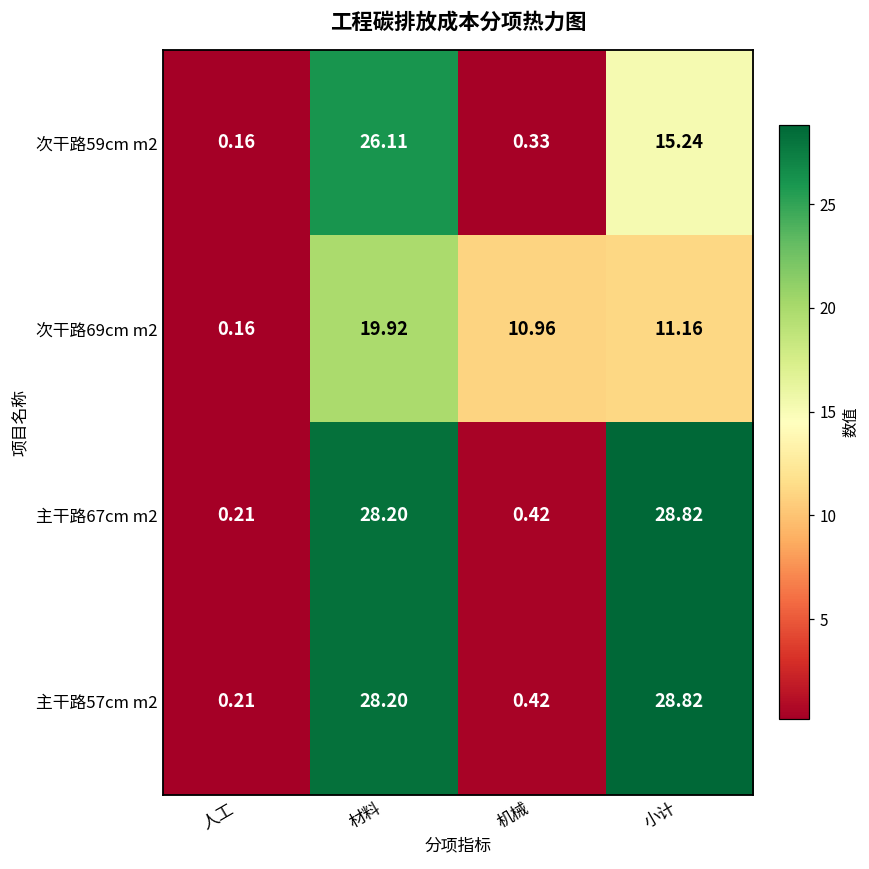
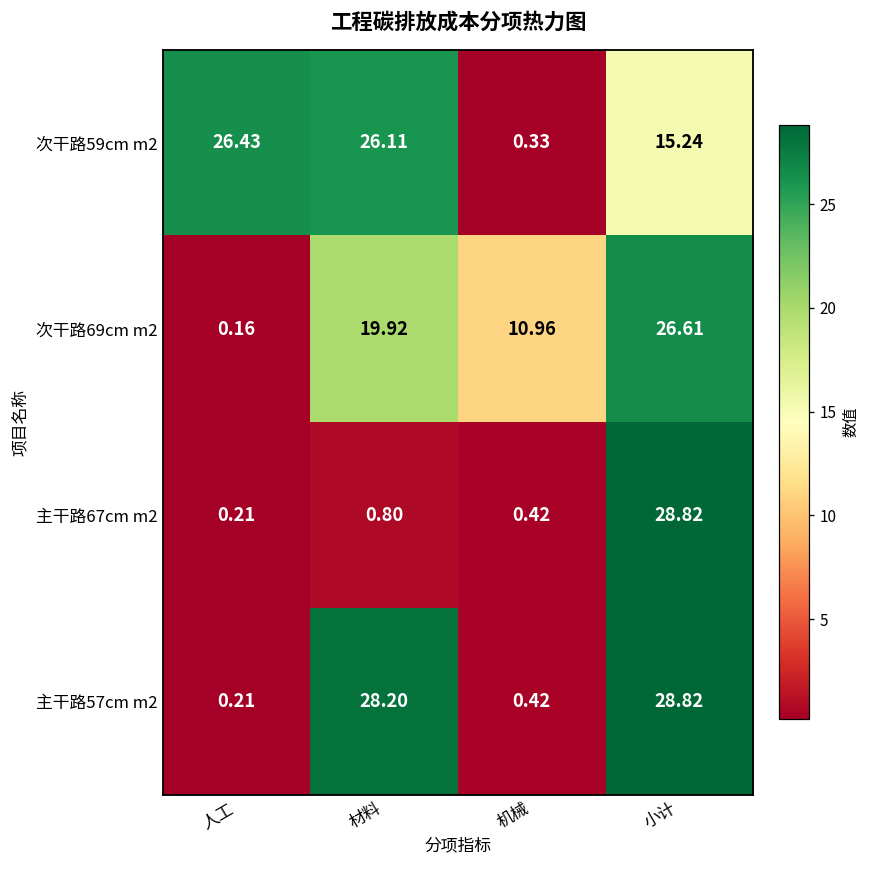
  {
    "次干路59cm m2": {
-     "人工": 0.16,
+     "人工": 26.43,
      "材料": 26.11,
      "机械": 0.33,
      "小计": 15.24
    },
    "次干路69cm m2": {
      "人工": 0.16,
      "材料": 19.92,
      "机械": 10.96,
-     "小计": 11.16
+     "小计": 26.61
    },
    "主干路67cm m2": {
      "人工": 0.21,
-     "材料": 28.20,
+     "材料": 0.80,
      "机械": 0.42,
      "小计": 28.82
    },
    "主干路57cm m2": {
      "人工": 0.21,
      "材料": 28.20,
      "机械": 0.42,
      "小计": 28.82
    }
  }
